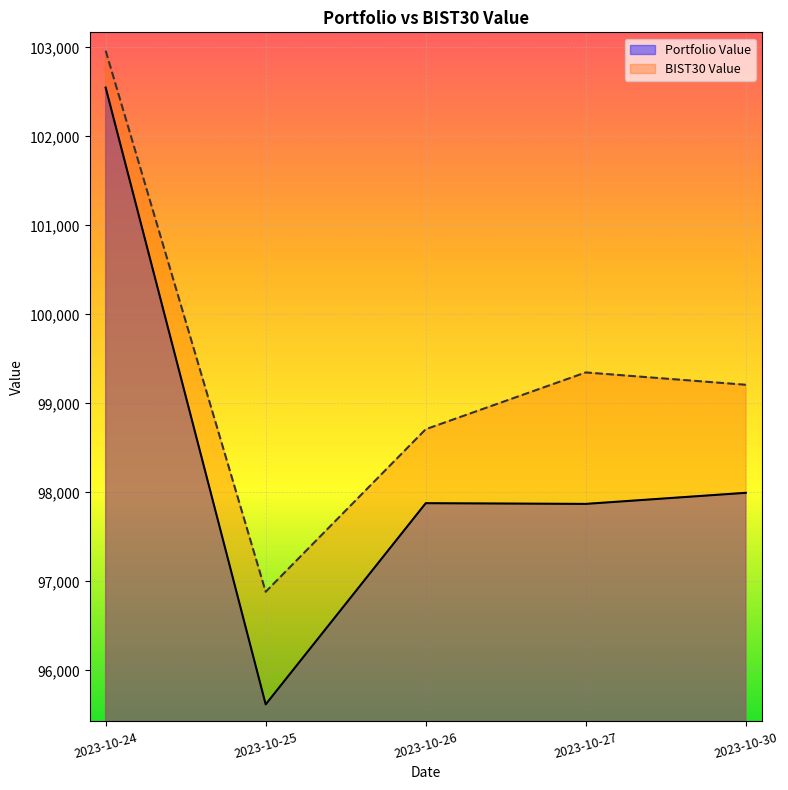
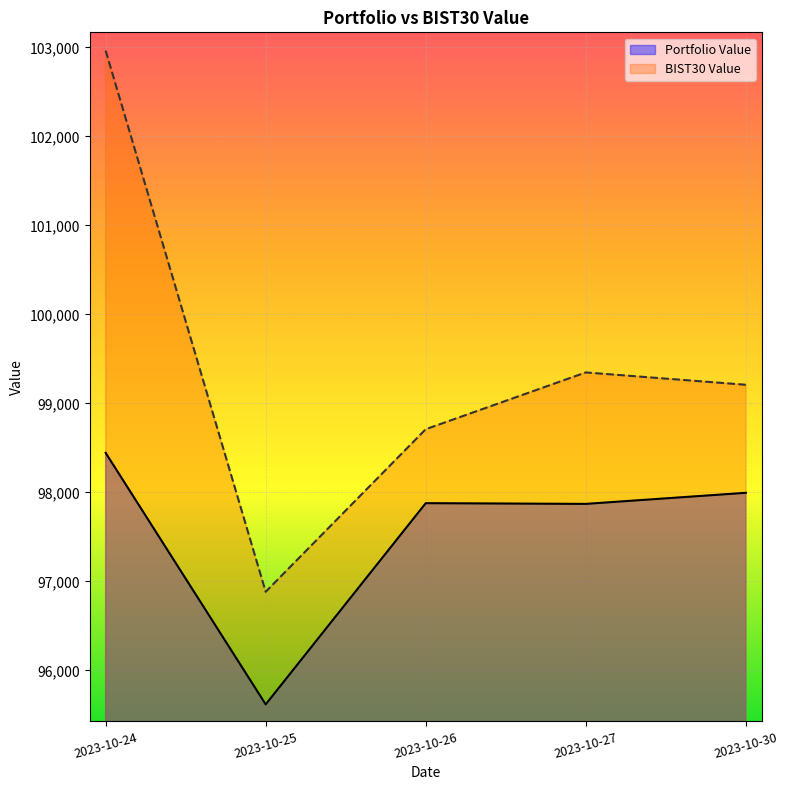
  {
    "Portfolio Value": {
-     "2023-10-24": "102,500",
+     "2023-10-24": "98,400",
      "2023-10-25": "95,600",
      "2023-10-26": "97,900",
      "2023-10-27": "97,900",
      "2023-10-30": "98,000"
    },
    "BIST30 Value": {
      "2023-10-24": "103,000",
      "2023-10-25": "96,900",
      "2023-10-26": "98,700",
      "2023-10-27": "99,300",
      "2023-10-30": "99,200"
    }
  }
